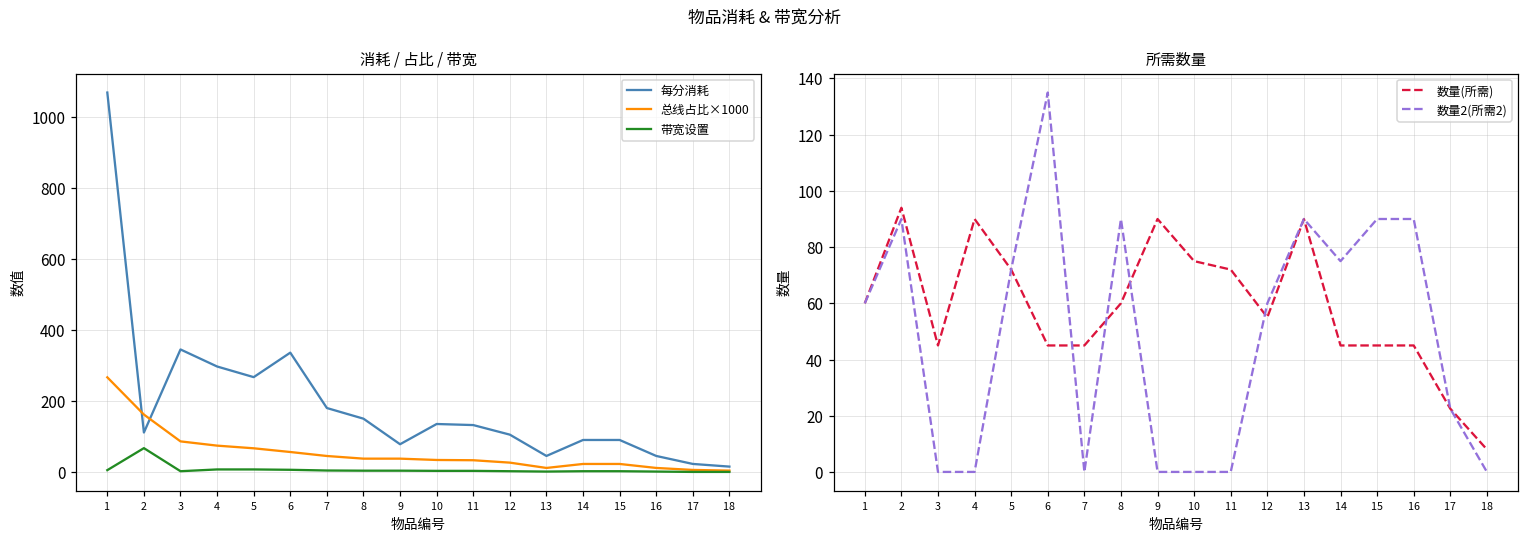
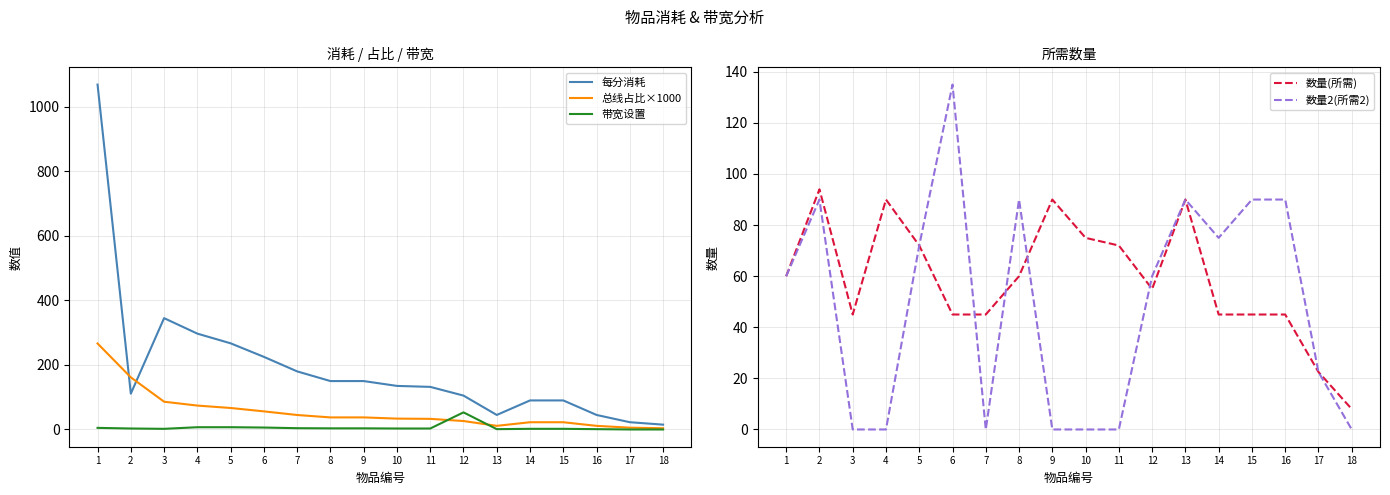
  {
    "消耗 / 占比 / 带宽": {
      "每分消耗": {
        "1": 1070,
        "2": 110,
        "3": 350,
        "4": 300,
        "5": 270,
-       "6": 340,
+       "6": 230,
        "7": 180,
        "8": 150,
-       "9": 80,
+       "9": 150,
        "10": 140,
        "11": 130,
        "12": 110,
        "13": 50,
        "14": 90,
        "15": 90,
        "16": 50,
        "17": 20,
        "18": 20
      },
      "总线占比×1000": {
        "1": 270,
        "2": 160,
        "3": 90,
        "4": 70,
        "5": 70,
        "6": 60,
        "7": 40,
        "8": 40,
        "9": 40,
        "10": 30,
        "11": 30,
        "12": 30,
        "13": 10,
        "14": 20,
        "15": 20,
        "16": 10
      },
      "带宽设置": {
        "1": 10,
-       "2": 70,
+       "2": 0,
        "3": 0,
        "4": 10,
        "5": 10,
        "6": 10,
        "7": 0,
        "8": 0,
        "9": 0,
        "10": 0,
        "11": 0,
-       "12": 0,
+       "12": 50,
        "13": 0,
        "14": 0,
        "15": 0,
        "16": 0
      }
    },
    "所需数量": {
      "数量(所需)": {
        "2": 94,
        "3": 45,
        "4": 90,
        "6": 45,
        "7": 45,
        "8": 60,
        "9": 90,
        "10": 75,
        "11": 72,
        "12": 55,
        "14": 45,
        "15": 45,
        "16": 45,
        "18": 8
      },
      "数量2(所需2)": {
        "2": 90,
        "3": 0,
        "4": 0,
        "6": 135,
        "7": 0,
        "8": 90,
        "9": 0,
        "10": 0,
        "11": 0,
        "12": 60,
        "14": 75,
        "15": 90,
        "16": 90,
        "18": 0
      }
    }
  }
